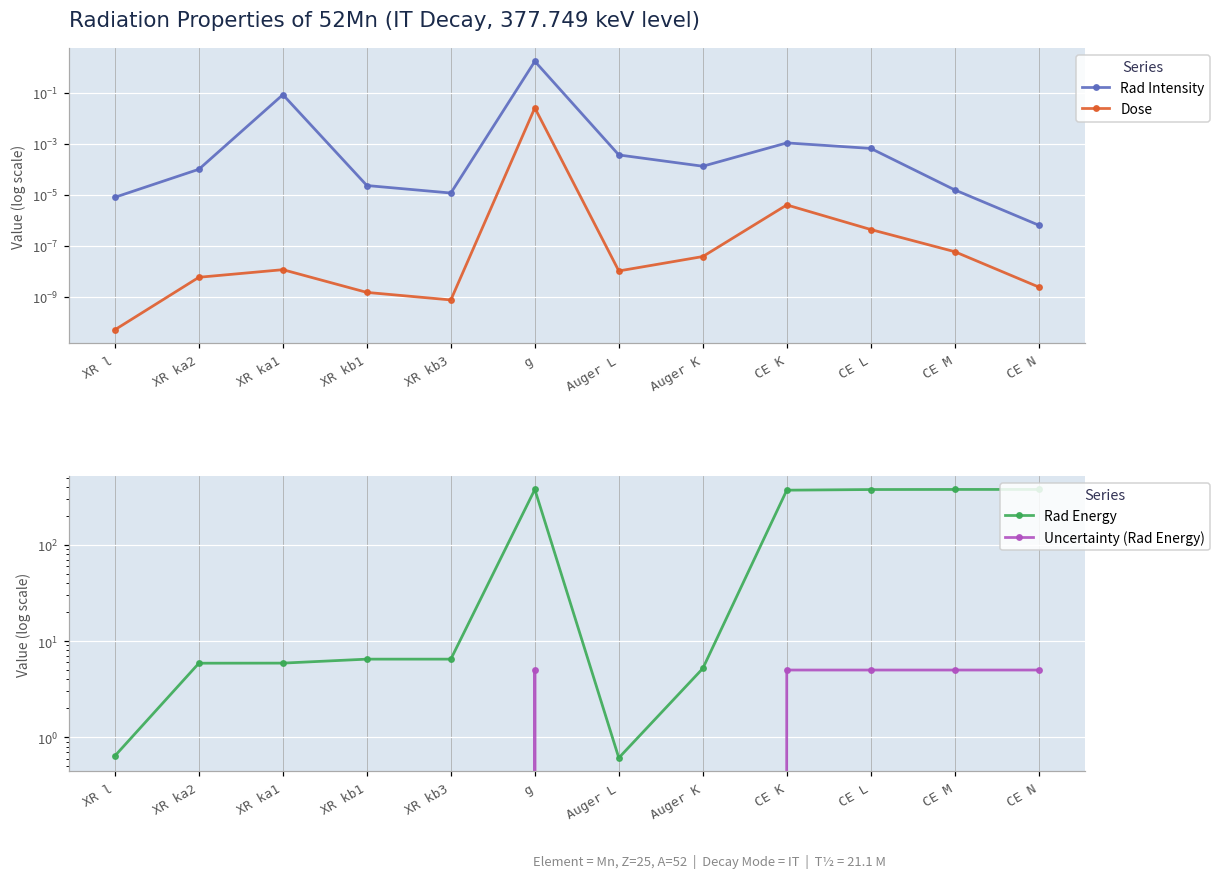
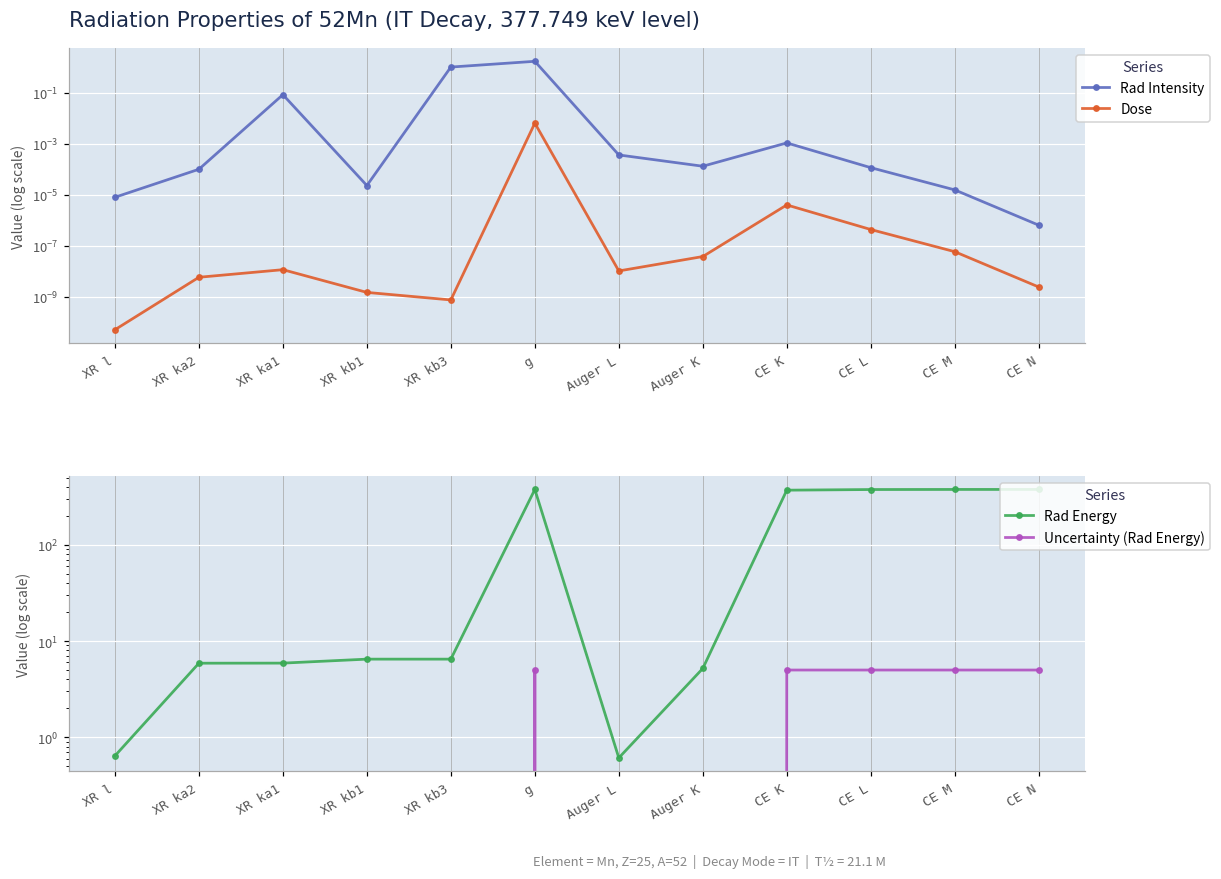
  {
    "Radiation Properties of 52Mn (IT Decay, 377.749 keV level)": {
      "Rad Intensity": {
        "XR l": 0.000008,
        "XR ka2": 0.0001,
        "XR ka1": 0.08,
        "XR kb1": 0.00002,
-       "XR kb3": 0,
+       "XR kb3": 1,
        "g": 2,
        "Auger L": 0.0004,
        "Auger K": 0.0001,
        "CE K": 0.001,
-       "CE L": 0.0006,
+       "CE L": 0.0001,
        "CE M": 0.00002,
        "CE N": 0.0000006
      },
      "Dose": {
        "XR l": 0.00000000005,
        "XR ka2": 0.000000006,
        "XR ka1": 0.00000001,
        "XR kb1": 0.000000001,
        "XR kb3": 0.0000000008,
-       "g": 0.03,
+       "g": 0.006,
        "Auger L": 0.00000001,
        "Auger K": 0.00000004,
        "CE K": 0.000004,
        "CE L": 0.0000004,
        "CE M": 0.00000006,
        "CE N": 0.000000002
      }
    }
  }
